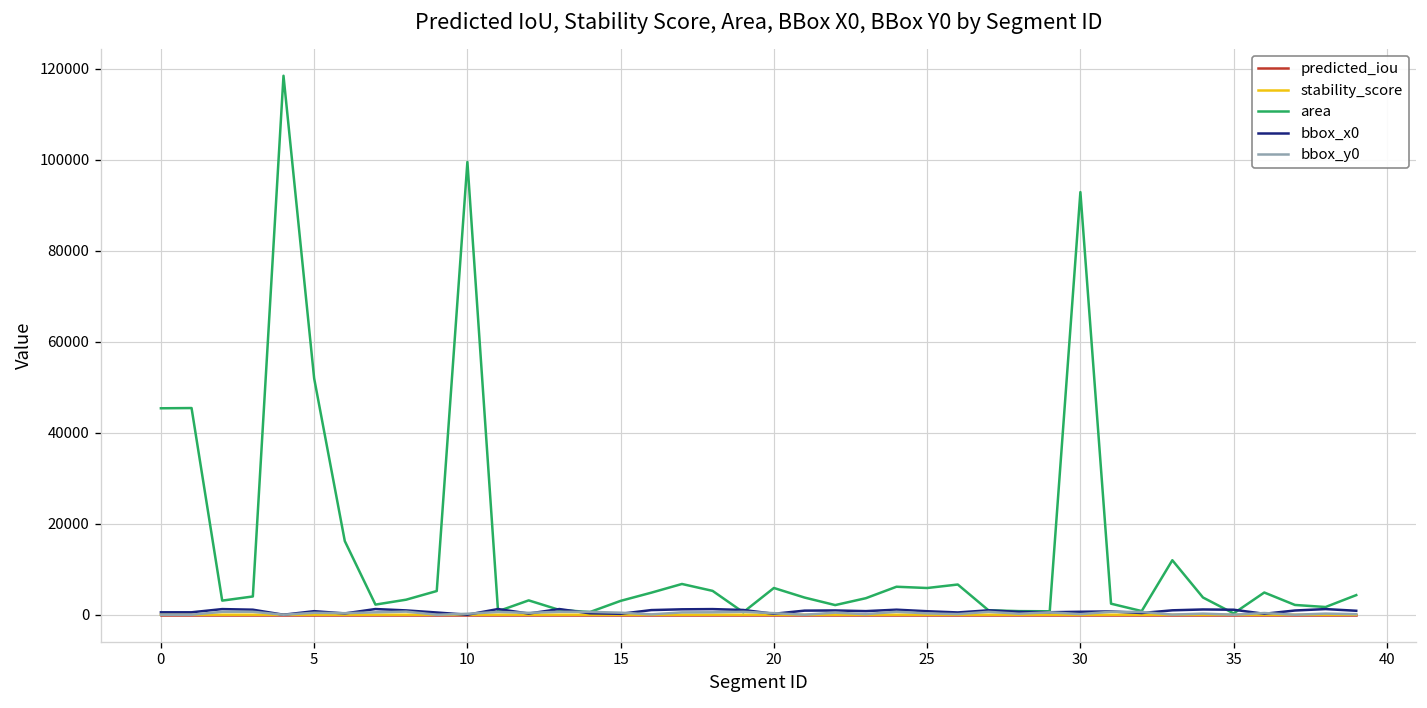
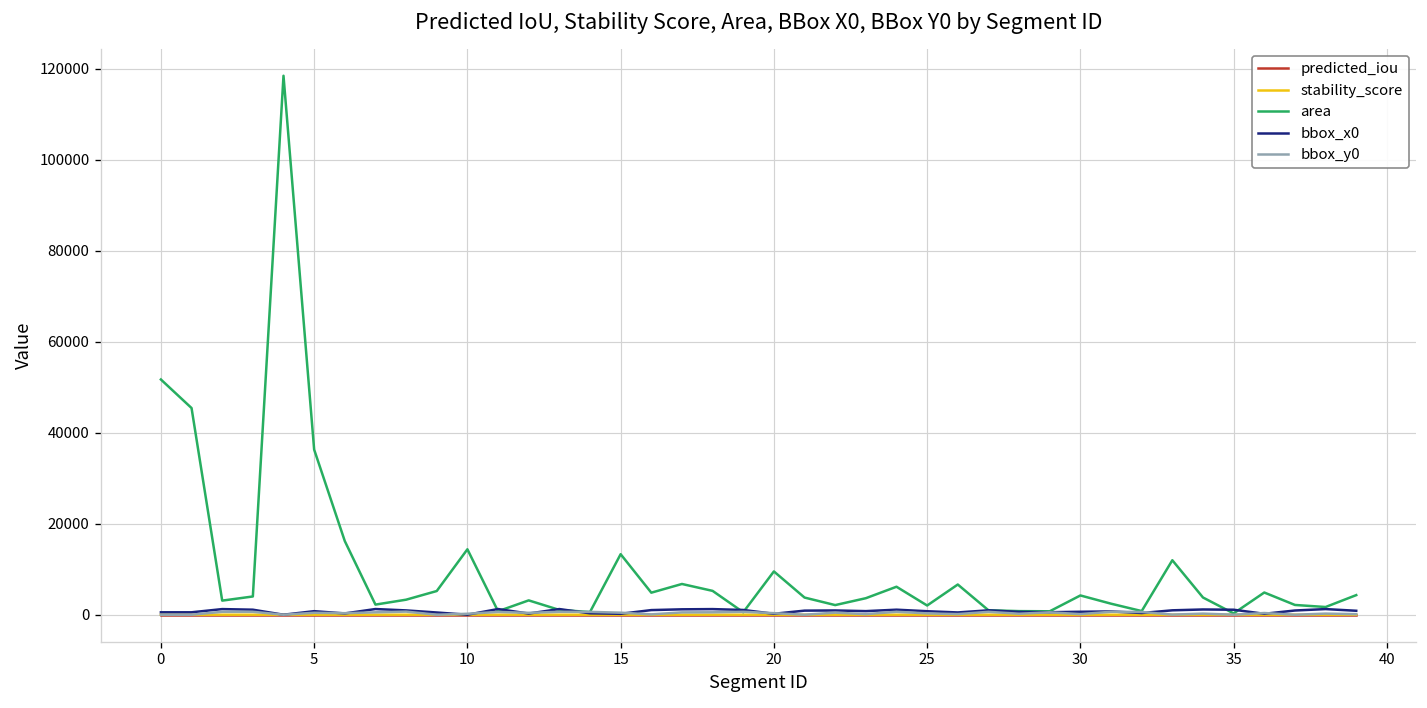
  {
    "area": {
-     "0": 45000,
-     "5": 52000,
-     "10": 100000,
-     "15": 3000,
-     "20": 6000,
-     "25": 6000,
-     "30": 93000
+     "0": 52000,
+     "5": 36000,
+     "10": 14000,
+     "15": 13000,
+     "20": 10000,
+     "25": 2000,
+     "30": 4000
    },
    "bbox_x0": {
      "35": 1000
    }
  }
